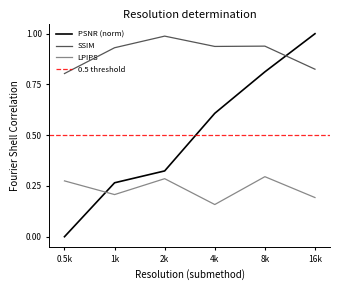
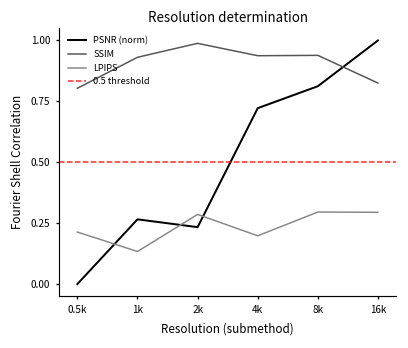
  {
    "PSNR (norm)": {
      "0.5k": 0.00,
      "1k": 0.27,
-     "2k": 0.32,
-     "4k": 0.61,
+     "2k": 0.23,
+     "4k": 0.72,
      "8k": 0.81,
      "16k": 1.00
    },
    "SSIM": {
      "0.5k": 0.80,
      "1k": 0.93,
      "2k": 0.99,
      "4k": 0.94,
      "8k": 0.94,
      "16k": 0.83
    },
    "LPIPS": {
-     "0.5k": 0.28,
-     "1k": 0.21,
+     "0.5k": 0.21,
+     "1k": 0.13,
      "2k": 0.29,
-     "4k": 0.16,
+     "4k": 0.20,
      "8k": 0.30,
-     "16k": 0.19
+     "16k": 0.29
    }
  }
